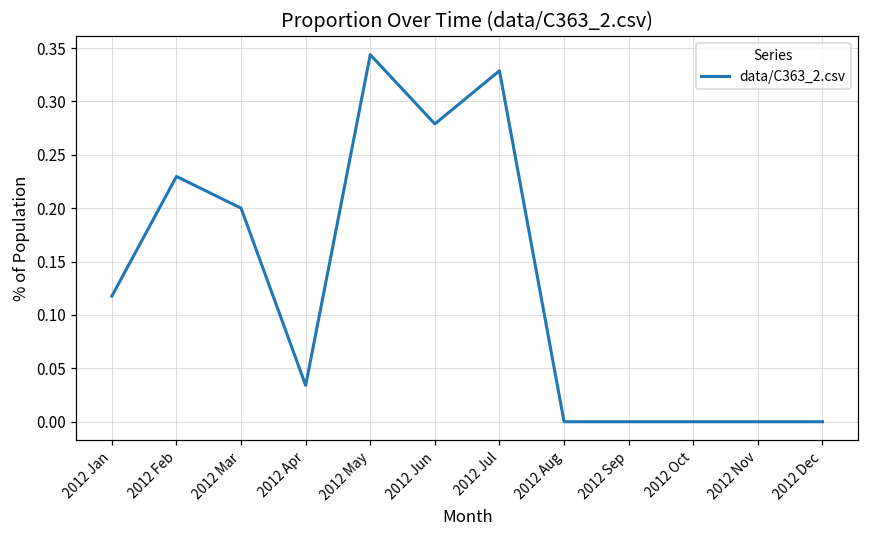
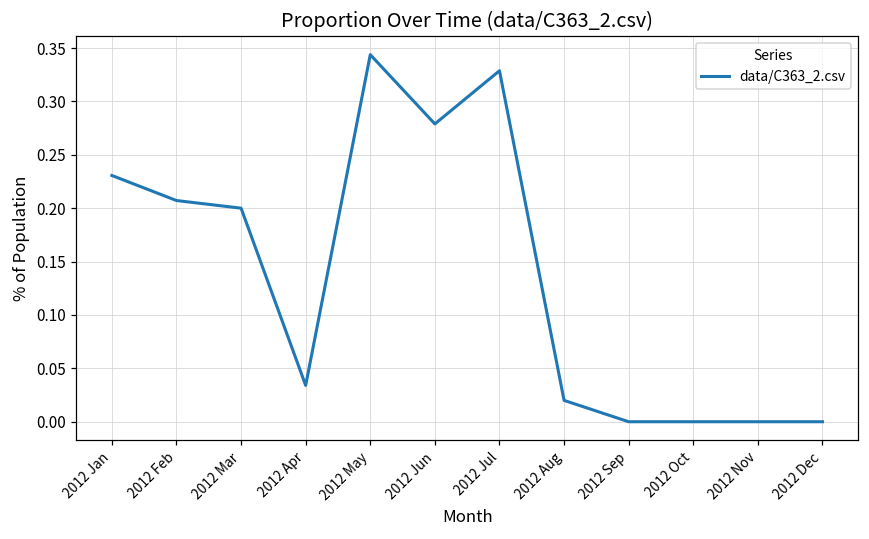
  {
-   "2012 Jan": 0.12,
-   "2012 Feb": 0.23,
+   "2012 Jan": 0.23,
+   "2012 Feb": 0.21,
    "2012 Mar": 0.20,
    "2012 Apr": 0.03,
    "2012 May": 0.34,
    "2012 Jun": 0.28,
    "2012 Jul": 0.33,
-   "2012 Aug": 0.00,
+   "2012 Aug": 0.02,
    "2012 Sep": 0.00,
    "2012 Oct": 0.00,
    "2012 Nov": 0.00,
    "2012 Dec": 0.00
  }
